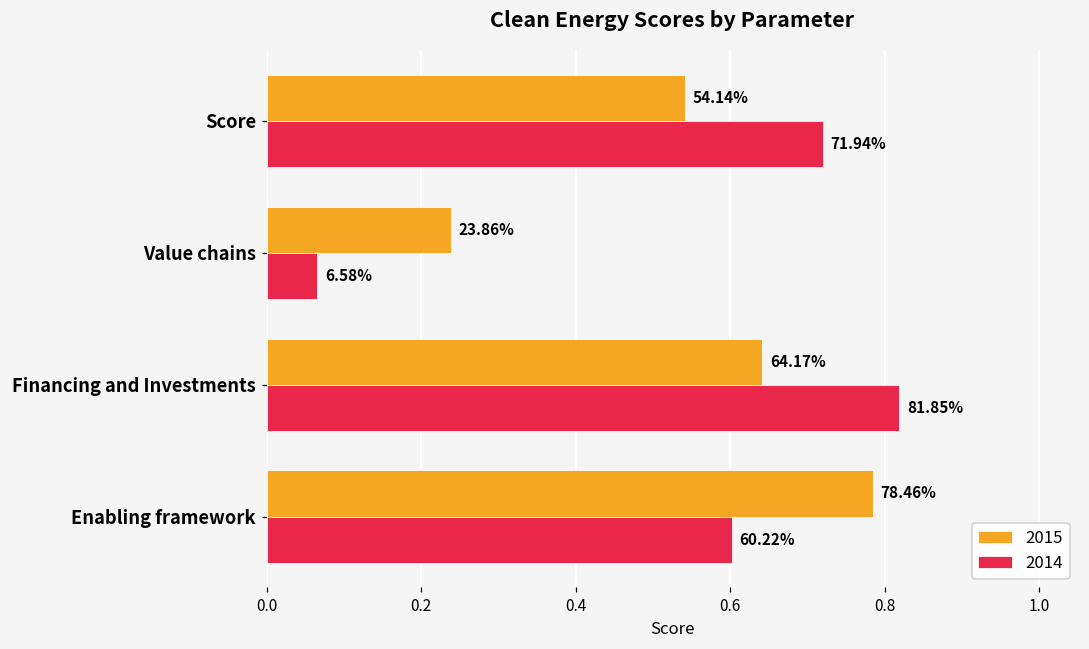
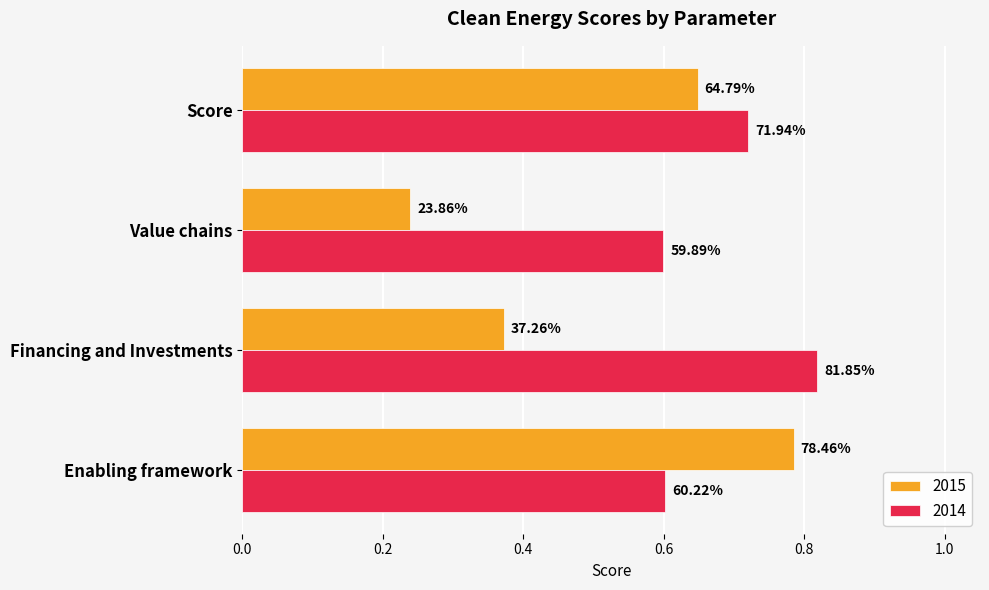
  {
    "2015": {
-     "Score": "54.14%",
+     "Score": "64.79%",
      "Value chains": "23.86%",
-     "Financing and Investments": "64.17%",
+     "Financing and Investments": "37.26%",
      "Enabling framework": "78.46%"
    },
    "2014": {
      "Score": "71.94%",
-     "Value chains": "6.58%",
+     "Value chains": "59.89%",
      "Financing and Investments": "81.85%",
      "Enabling framework": "60.22%"
    }
  }
